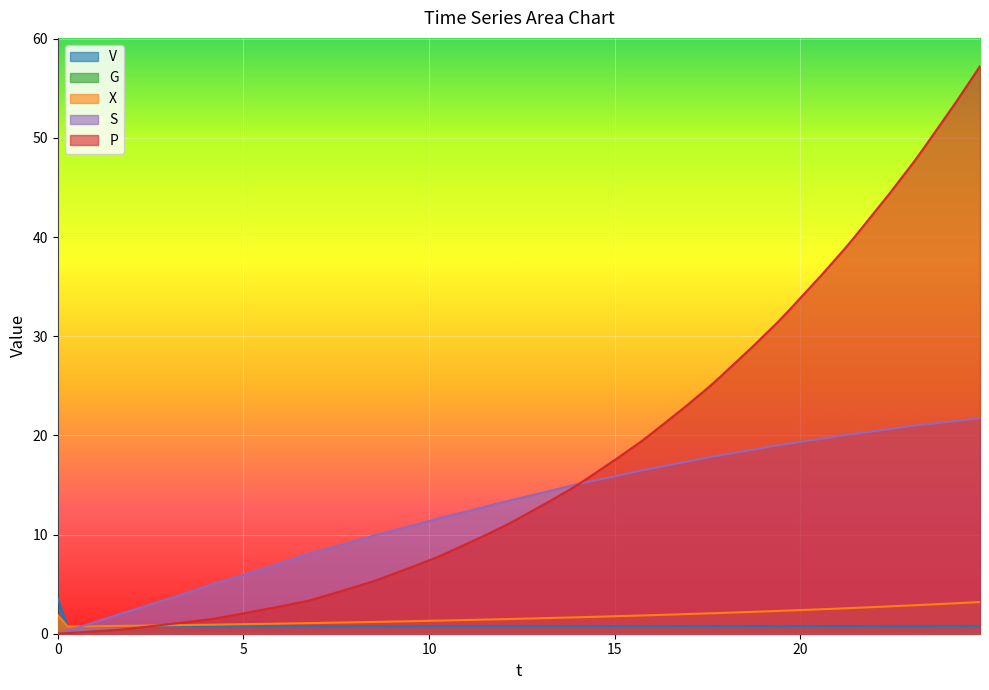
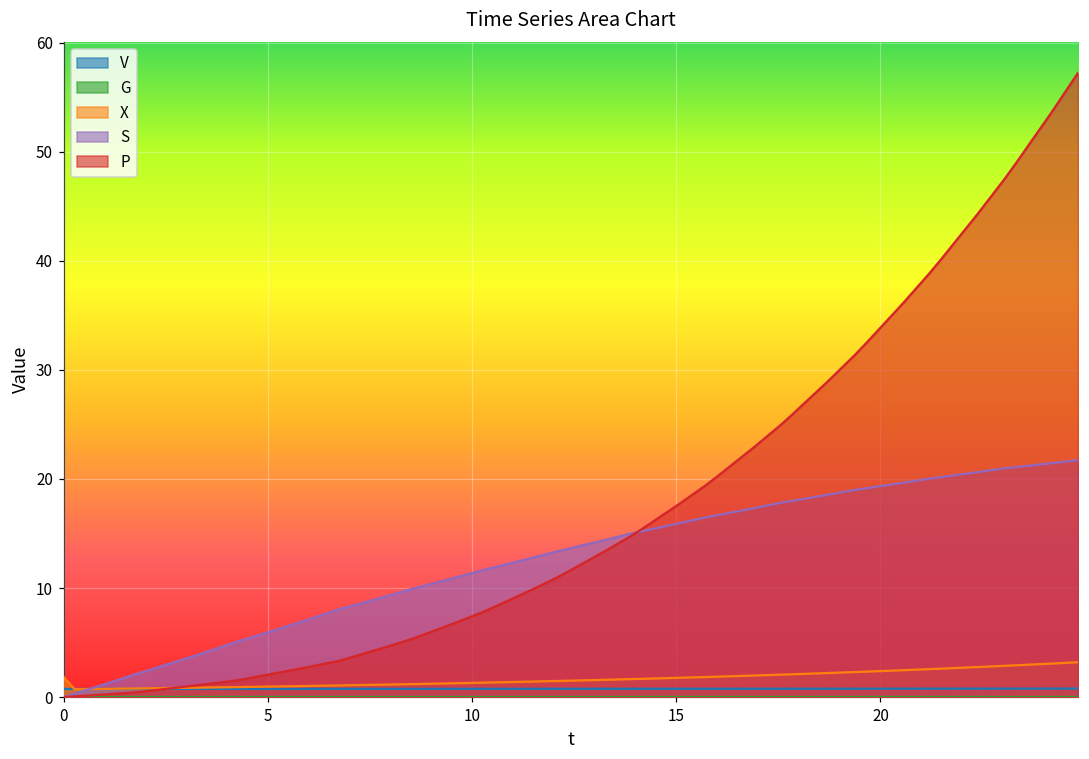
  {
    "V": {
-     "0": 4
+     "0": 1
    },
    "X": {
      "0": 2
    }
  }
